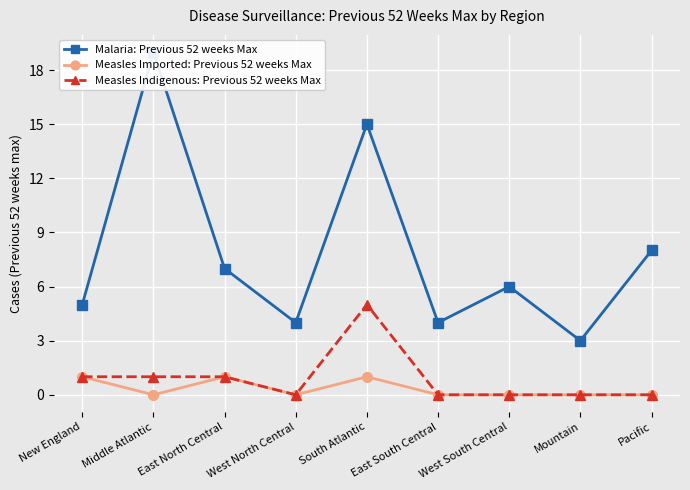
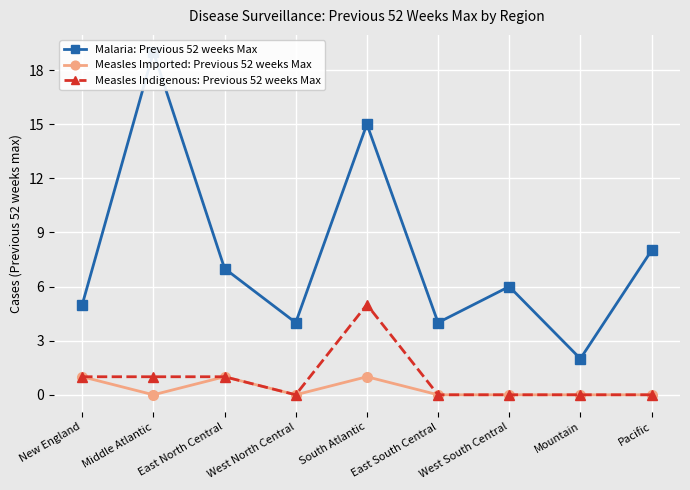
  {
    "Malaria: Previous 52 weeks Max": {
      "New England": 5,
      "East North Central": 7,
      "West North Central": 4,
      "South Atlantic": 15,
      "East South Central": 4,
      "West South Central": 6,
-     "Mountain": 3,
+     "Mountain": 2,
      "Pacific": 8
    },
    "Measles Imported: Previous 52 weeks Max": {
      "Middle Atlantic": 0,
      "South Atlantic": 1
    },
    "Measles Indigenous: Previous 52 weeks Max": {
      "Middle Atlantic": 1,
      "South Atlantic": 5
    }
  }
